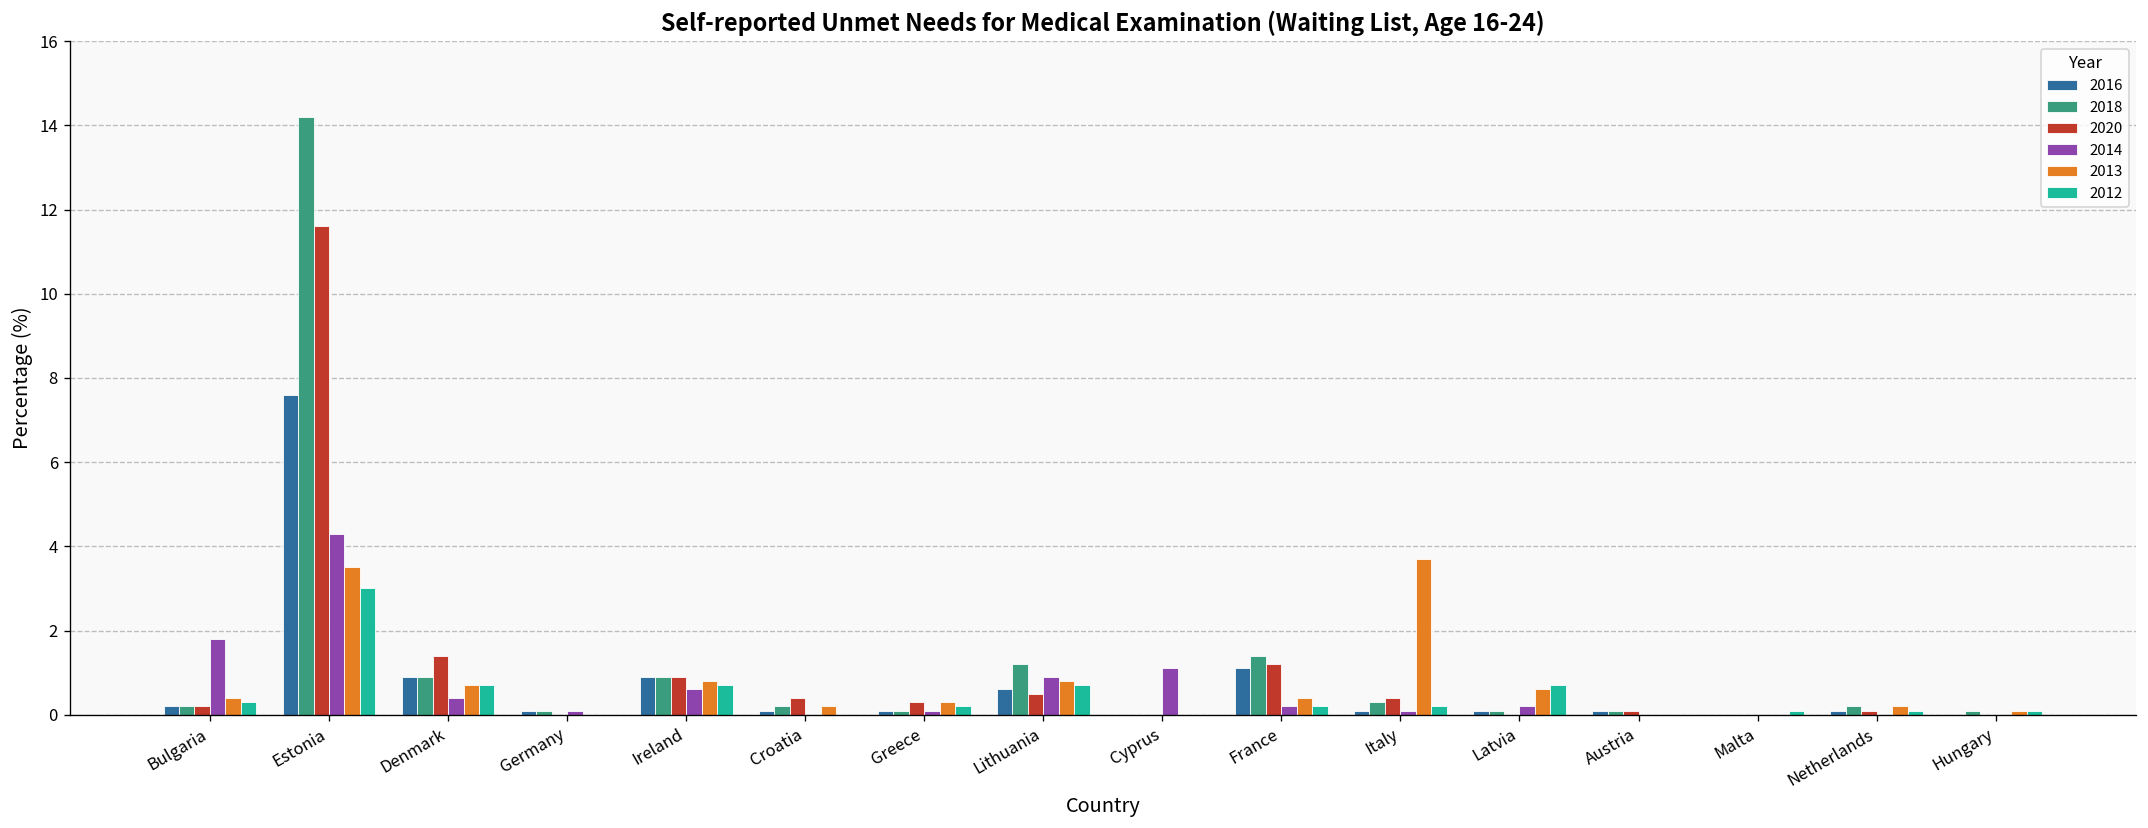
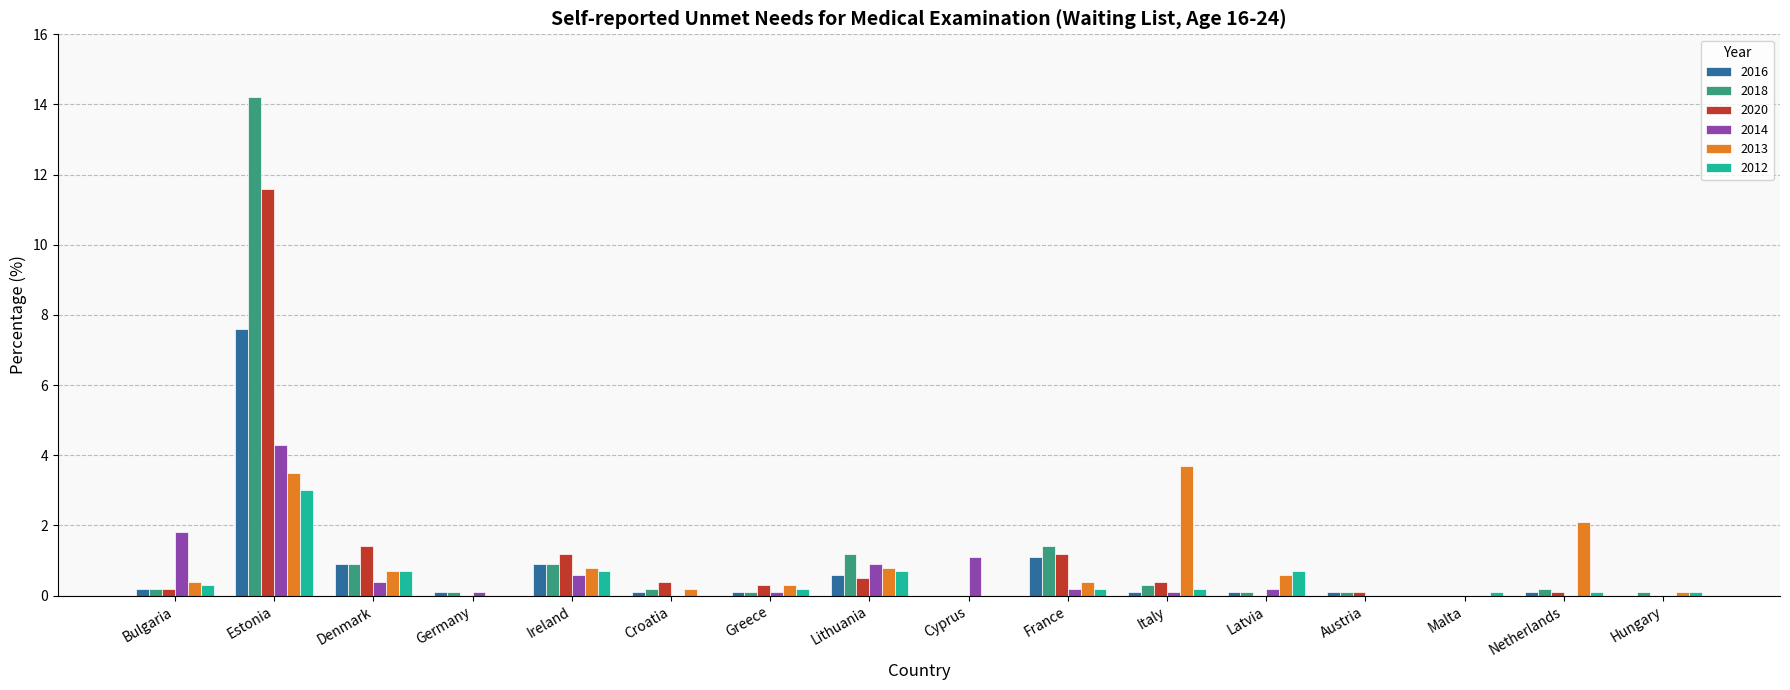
  {
    "2020": {
      "Bulgaria": 0.2,
      "Estonia": 11.6,
      "Denmark": 1.4,
      "Germany": 0.0,
-     "Ireland": 0.9,
+     "Ireland": 1.2,
      "Croatia": 0.4,
      "Greece": 0.3,
      "Lithuania": 0.5,
      "Cyprus": 0.0,
      "France": 1.2,
      "Italy": 0.4,
      "Latvia": 0.0,
      "Austria": 0.1,
      "Malta": 0.0,
      "Netherlands": 0.1,
      "Hungary": 0.0
    },
    "2014": {
      "Bulgaria": 1.8,
      "Estonia": 4.3,
      "Denmark": 0.4,
      "Germany": 0.1,
      "Ireland": 0.6,
      "Croatia": 0.0,
      "Greece": 0.1,
      "Lithuania": 0.9,
      "Cyprus": 1.1,
      "France": 0.2,
      "Italy": 0.1,
      "Latvia": 0.2,
      "Austria": 0.0,
      "Malta": 0.0,
      "Netherlands": 0.0,
      "Hungary": 0.0
    },
    "2013": {
      "Bulgaria": 0.4,
      "Estonia": 3.5,
      "Denmark": 0.7,
      "Germany": 0.0,
      "Ireland": 0.8,
      "Croatia": 0.2,
      "Greece": 0.3,
      "Lithuania": 0.8,
      "Cyprus": 0.0,
      "France": 0.4,
      "Italy": 3.7,
      "Latvia": 0.6,
      "Austria": 0.0,
      "Malta": 0.0,
-     "Netherlands": 0.2,
+     "Netherlands": 2.1,
      "Hungary": 0.1
    }
  }
